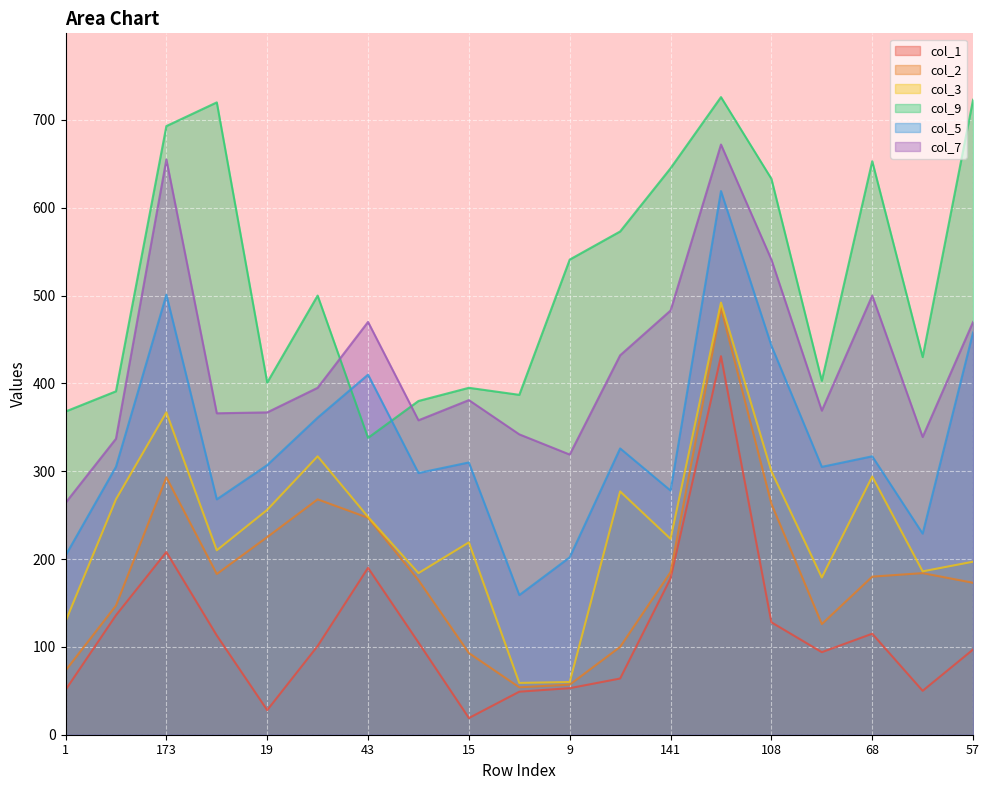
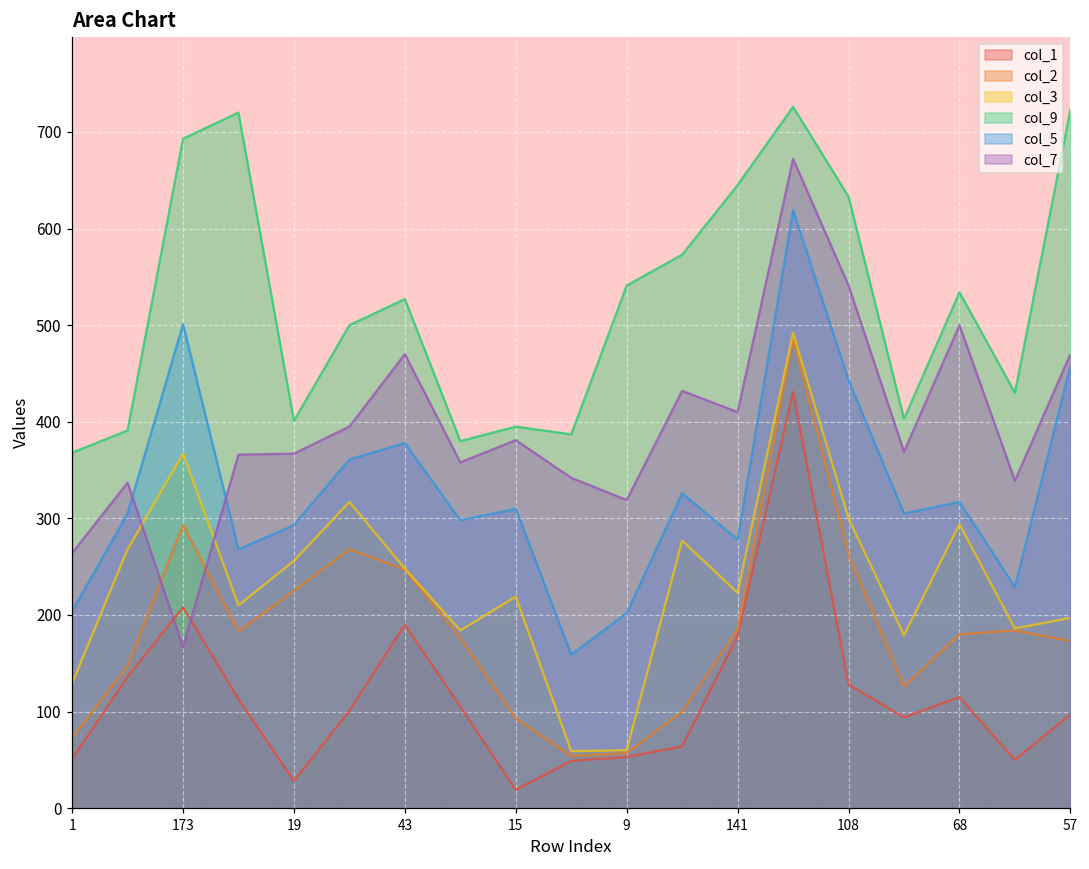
  {
    "col_9": {
      "173": 690,
      "19": 400,
-     "43": 340,
+     "43": 530,
      "141": 650,
      "108": 630,
-     "68": 650,
+     "68": 530,
      "57": 720
    },
    "col_5": {
      "173": 500,
-     "19": 310,
-     "43": 410,
+     "19": 290,
+     "43": 380,
      "141": 280,
      "108": 440,
      "68": 320,
      "57": 460
    },
    "col_7": {
-     "173": 660,
+     "173": 170,
      "19": 370,
      "43": 470,
-     "141": 480,
+     "141": 410,
      "108": 540,
      "68": 500,
      "57": 470
    }
  }
